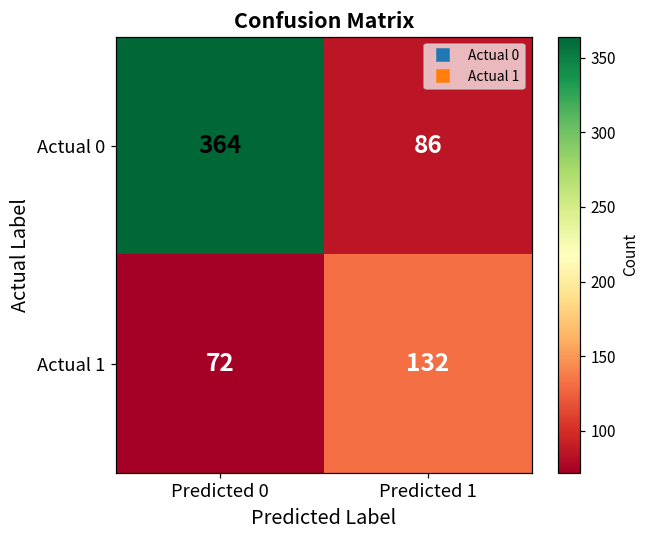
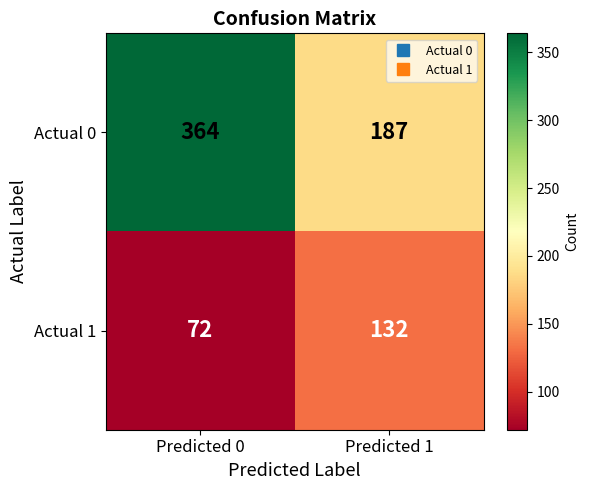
  {
    "Actual 0": {
      "Predicted 0": 364,
-     "Predicted 1": 86
+     "Predicted 1": 187
    },
    "Actual 1": {
      "Predicted 0": 72,
      "Predicted 1": 132
    }
  }
